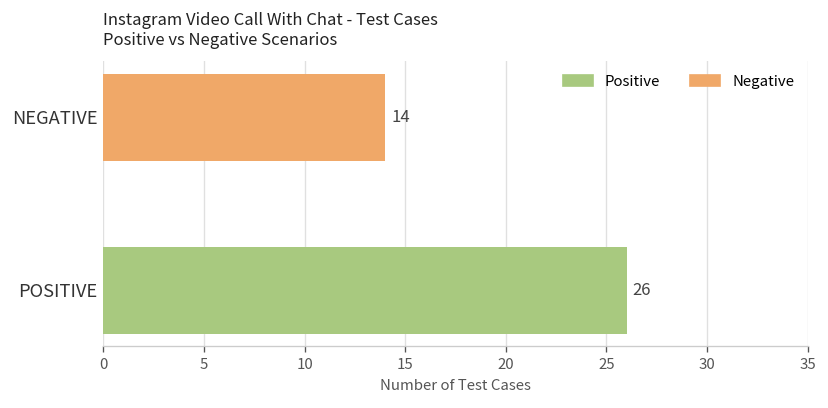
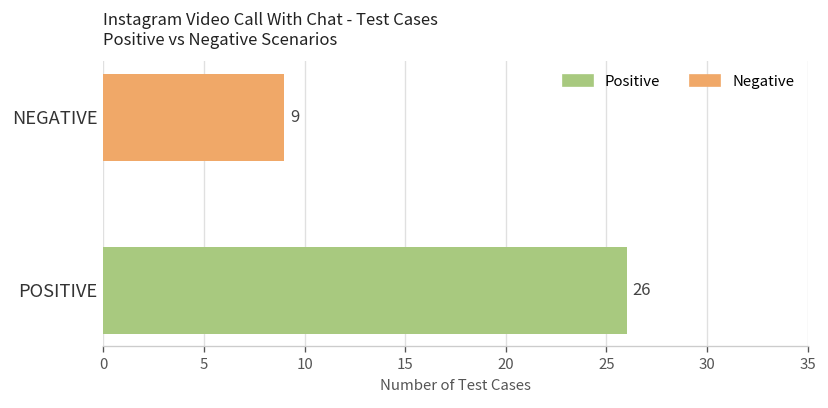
  {
-   "NEGATIVE": 14,
+   "NEGATIVE": 9,
    "POSITIVE": 26
  }
